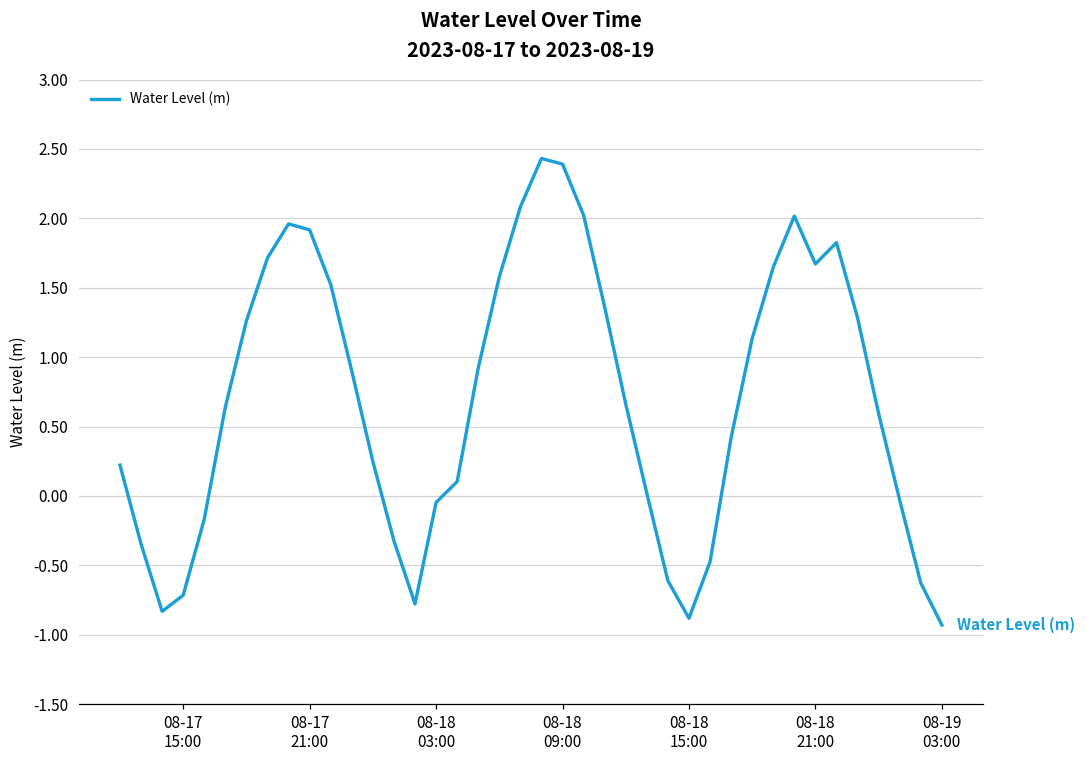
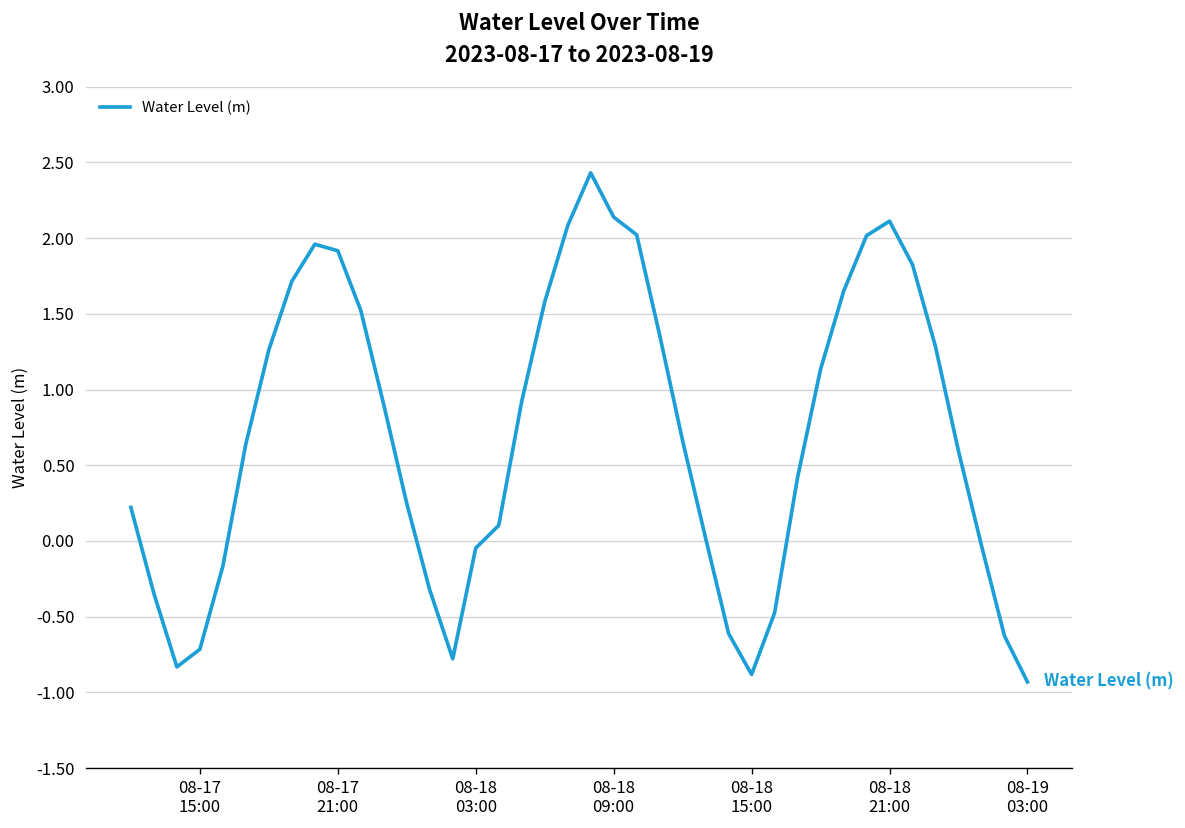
  {
    "08-17 15:00": -0.72,
    "08-17 21:00": 1.92,
    "08-18 03:00": -0.05,
-   "08-18 09:00": 2.39,
+   "08-18 09:00": 2.14,
    "08-18 15:00": -0.88,
-   "08-18 21:00": 1.67,
+   "08-18 21:00": 2.11,
    "08-19 03:00": -0.93
  }
